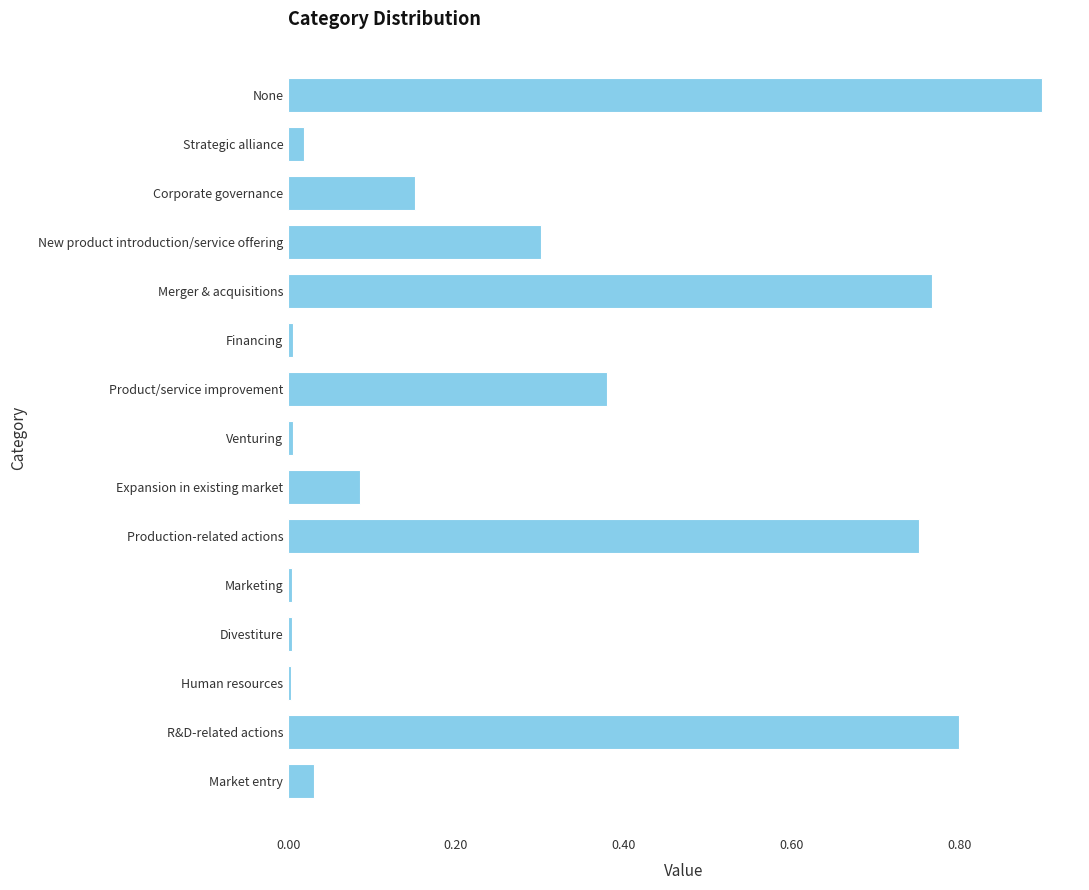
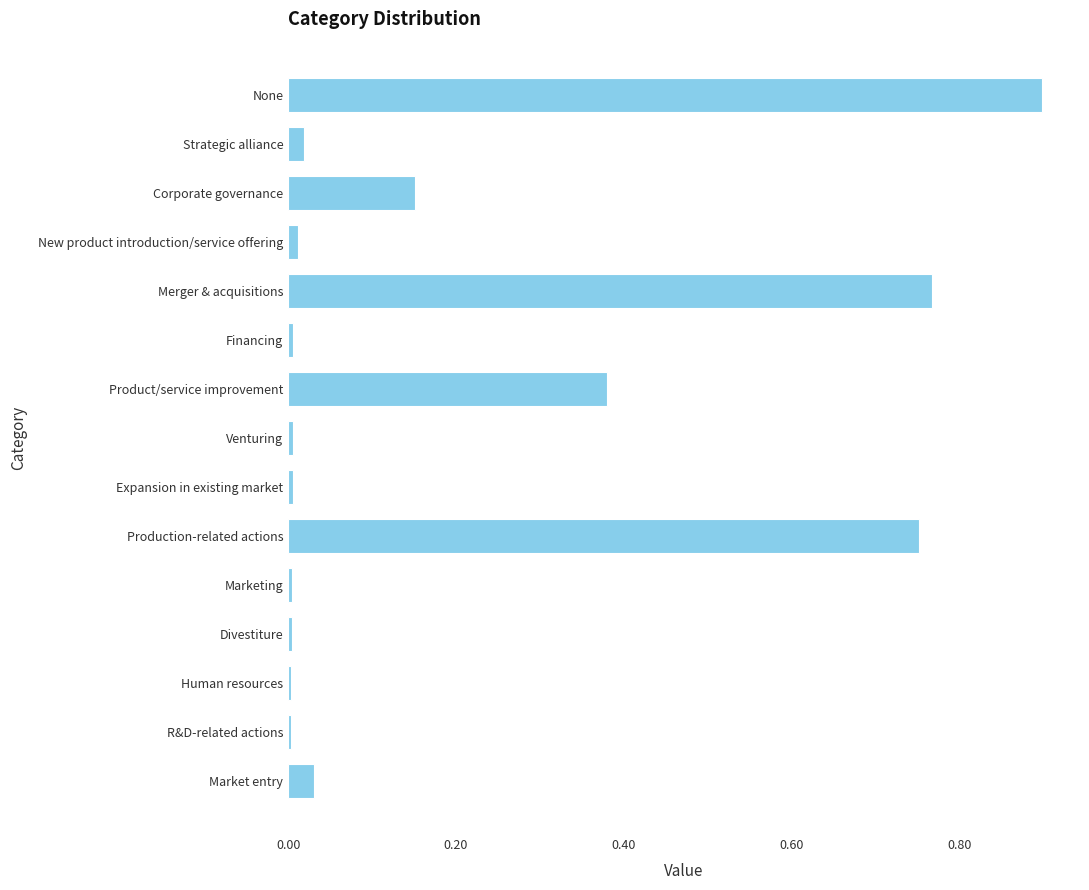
  {
    "None": 0.90,
    "Strategic alliance": 0.02,
    "Corporate governance": 0.15,
-   "New product introduction/service offering": 0.30,
+   "New product introduction/service offering": 0.01,
    "Merger & acquisitions": 0.77,
    "Financing": 0.01,
    "Product/service improvement": 0.38,
    "Venturing": 0.01,
-   "Expansion in existing market": 0.09,
+   "Expansion in existing market": 0.01,
    "Production-related actions": 0.75,
    "Marketing": 0.00,
    "Divestiture": 0.00,
    "Human resources": 0.00,
-   "R&D-related actions": 0.80,
+   "R&D-related actions": 0.00,
    "Market entry": 0.03
  }
